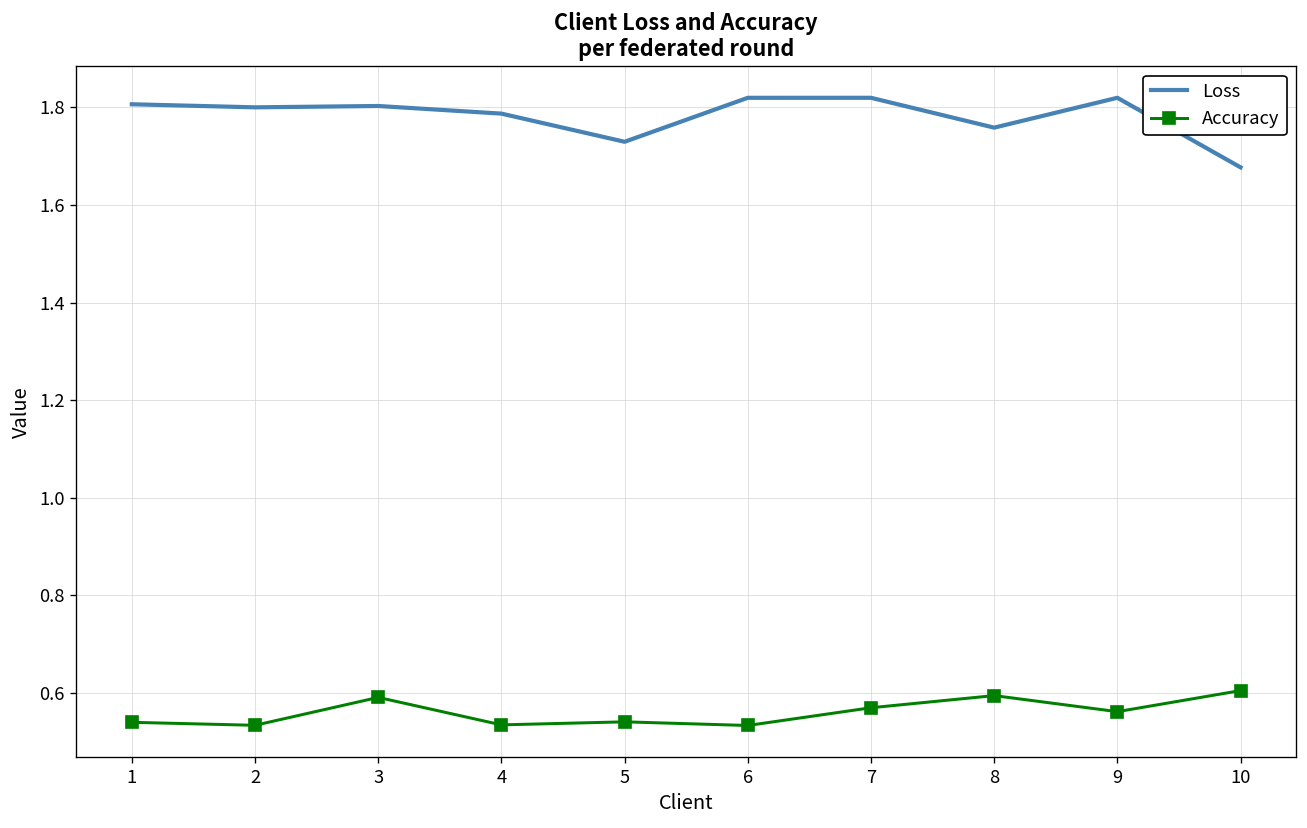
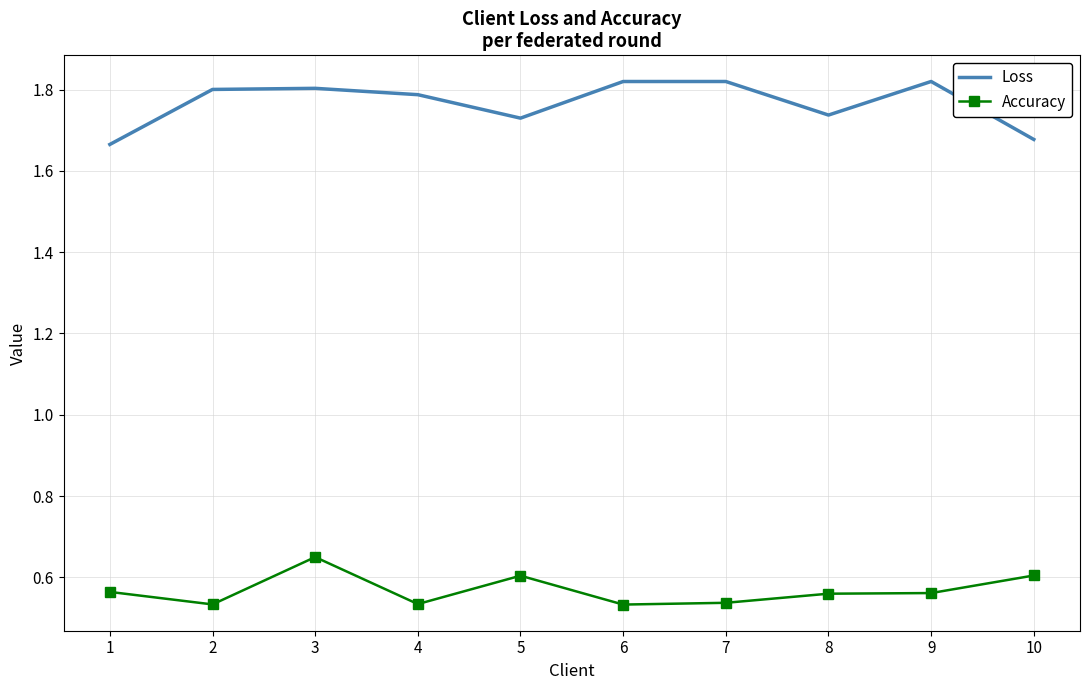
  {
    "Loss": {
-     "1": 1.81,
+     "1": 1.66,
      "2": 1.80,
      "3": 1.80,
      "4": 1.79,
      "5": 1.73,
      "6": 1.82,
      "7": 1.82,
-     "8": 1.76,
+     "8": 1.74,
      "9": 1.82,
      "10": 1.68
    },
    "Accuracy": {
-     "1": 0.54,
+     "1": 0.56,
      "2": 0.53,
-     "3": 0.59,
+     "3": 0.65,
      "4": 0.53,
-     "5": 0.54,
+     "5": 0.60,
      "6": 0.53,
-     "7": 0.57,
-     "8": 0.59,
+     "7": 0.54,
+     "8": 0.56,
      "9": 0.56,
      "10": 0.60
    }
  }
